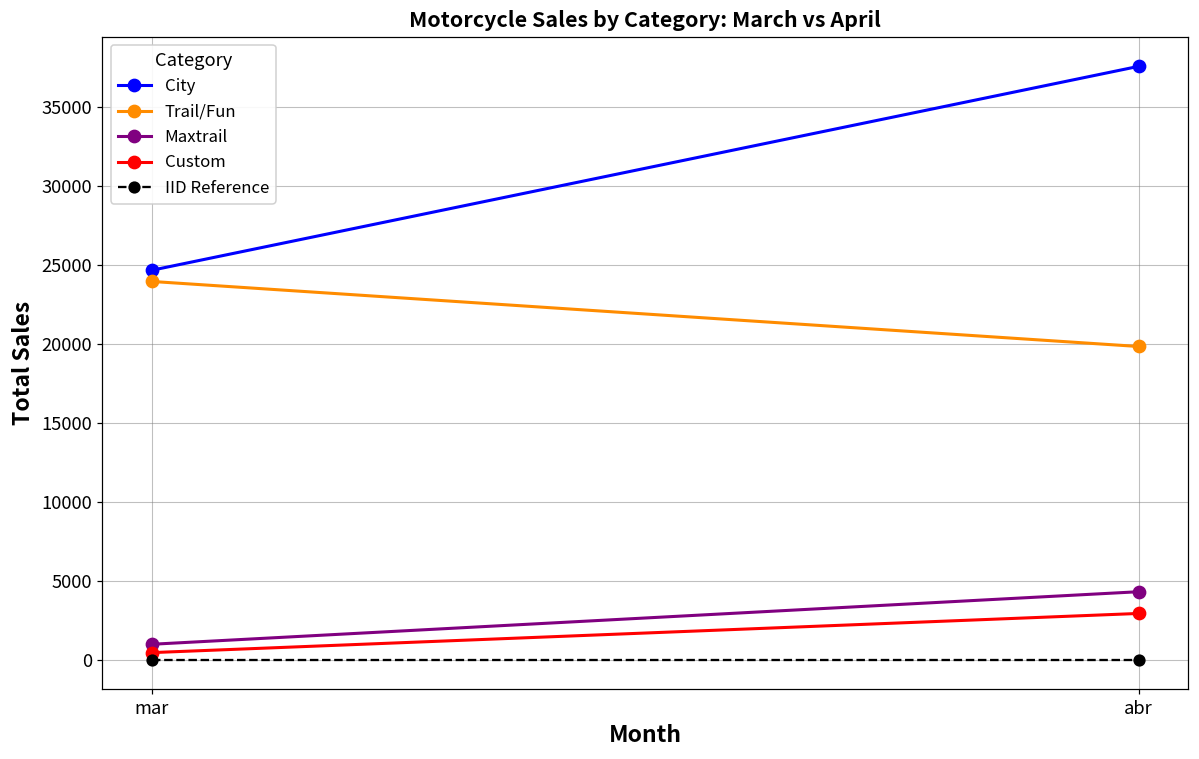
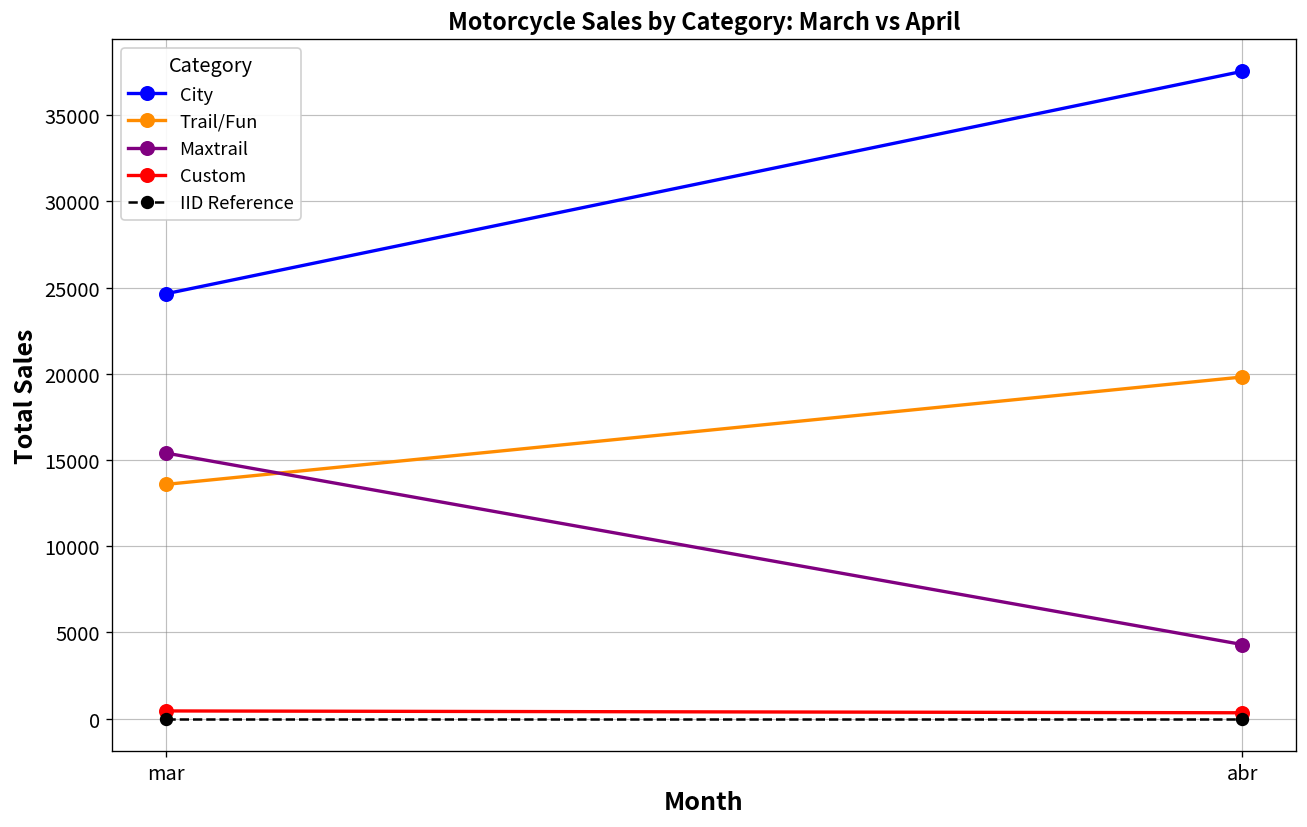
  {
    "City": {
      "mar": 24600,
      "abr": 37500
    },
    "Trail/Fun": {
-     "mar": 23900,
+     "mar": 13600,
      "abr": 19800
    },
    "Maxtrail": {
-     "mar": 1000,
+     "mar": 15400,
      "abr": 4300
    },
    "Custom": {
      "mar": 500,
-     "abr": 2900
+     "abr": 300
    },
    "IID Reference": {
      "mar": 0,
      "abr": 0
    }
  }
